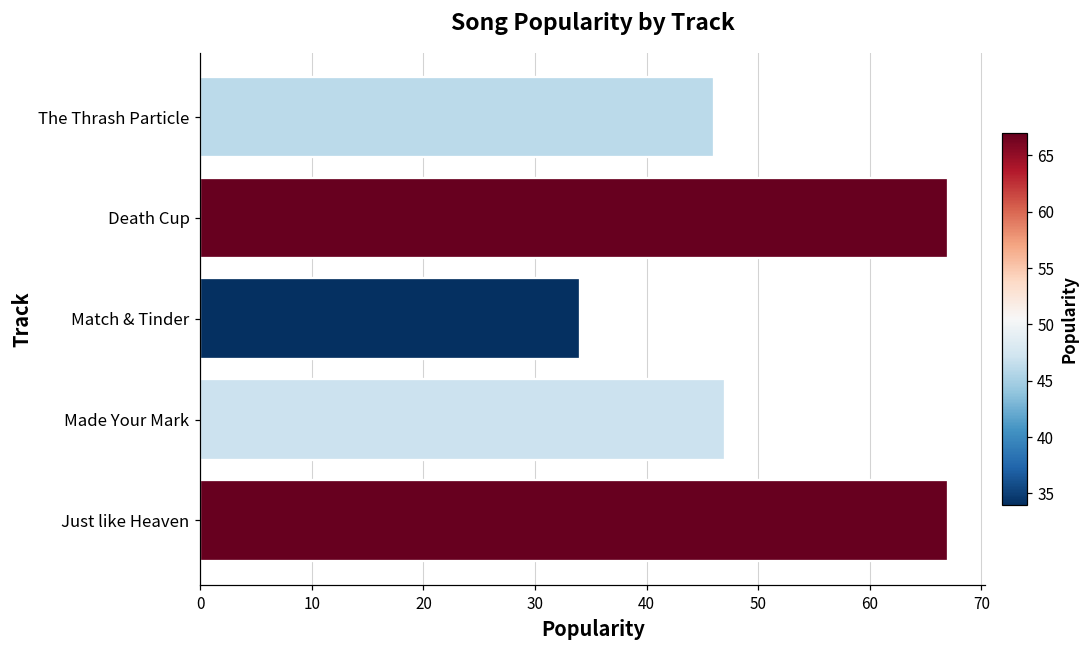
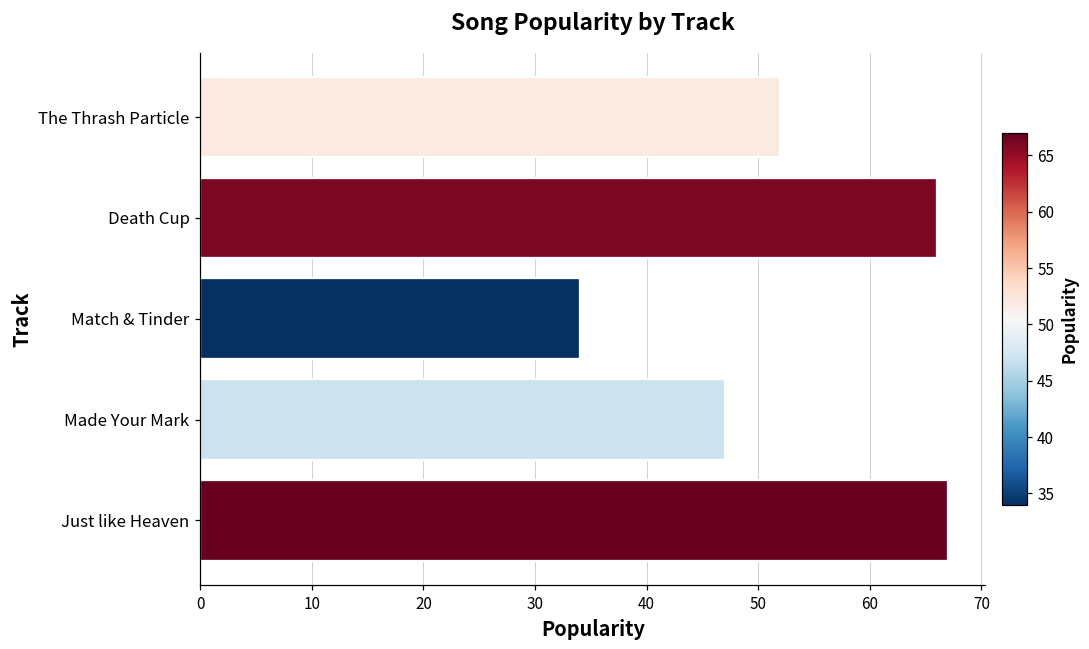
  {
-   "The Thrash Particle": 46,
-   "Death Cup": 67,
+   "The Thrash Particle": 52,
+   "Death Cup": 66,
    "Match & Tinder": 34,
    "Made Your Mark": 47,
    "Just like Heaven": 67
  }
